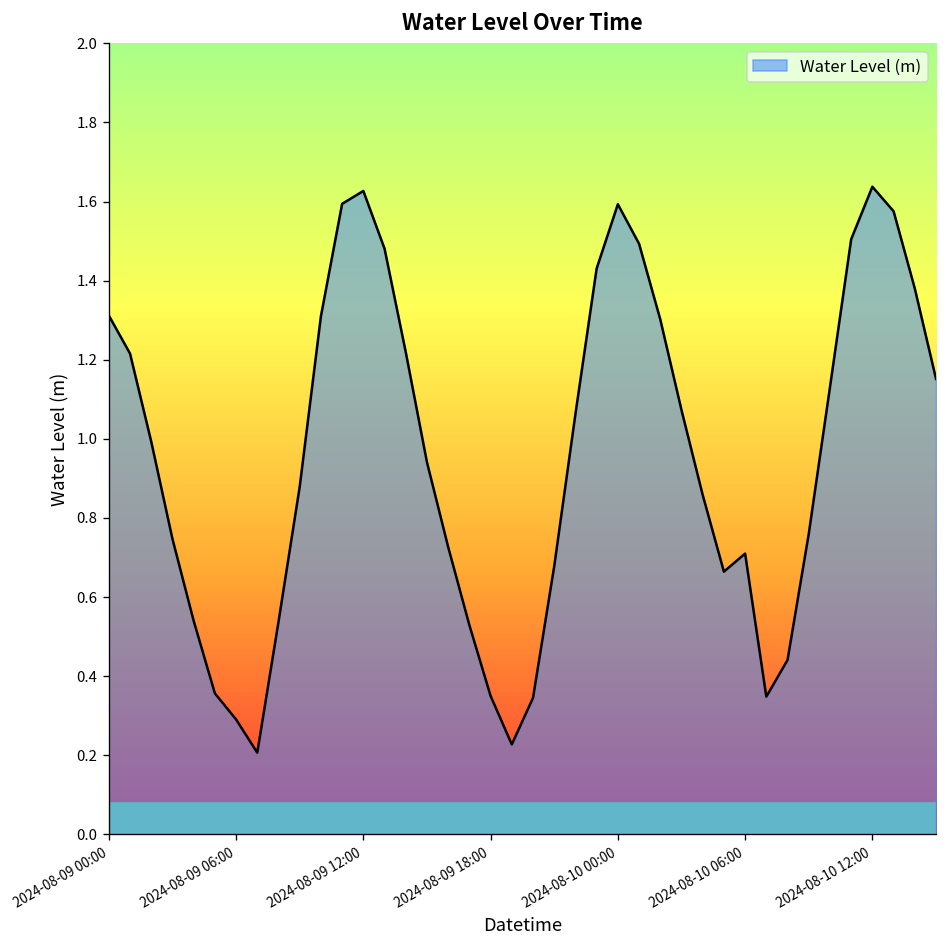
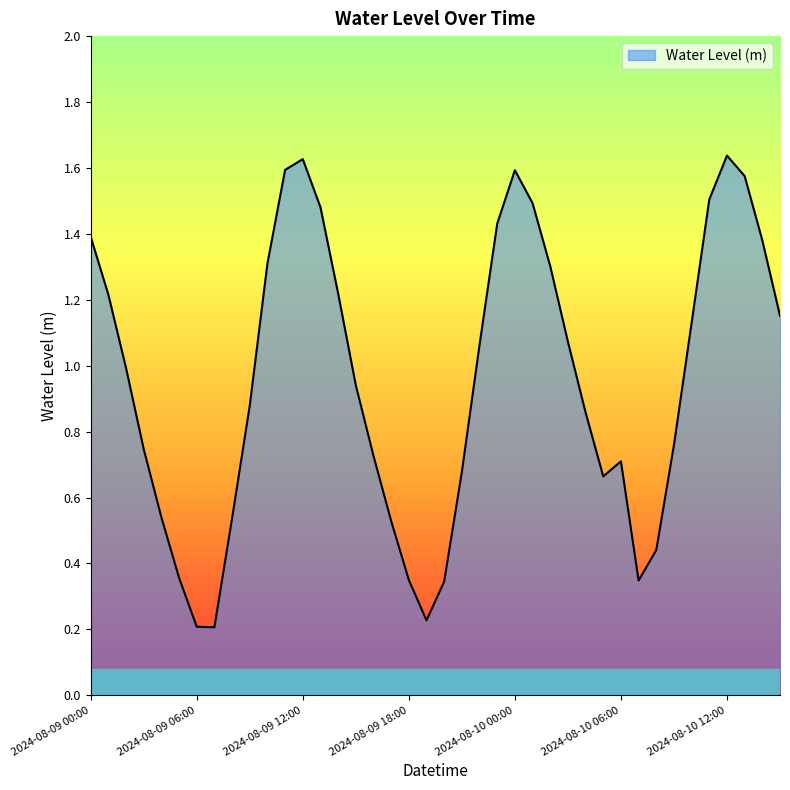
  {
-   "2024-08-09 00:00": 1.31,
-   "2024-08-09 06:00": 0.29,
+   "2024-08-09 00:00": 1.39,
+   "2024-08-09 06:00": 0.21,
    "2024-08-09 12:00": 1.63,
    "2024-08-09 18:00": 0.35,
    "2024-08-10 00:00": 1.59,
    "2024-08-10 06:00": 0.71,
    "2024-08-10 12:00": 1.64
  }
